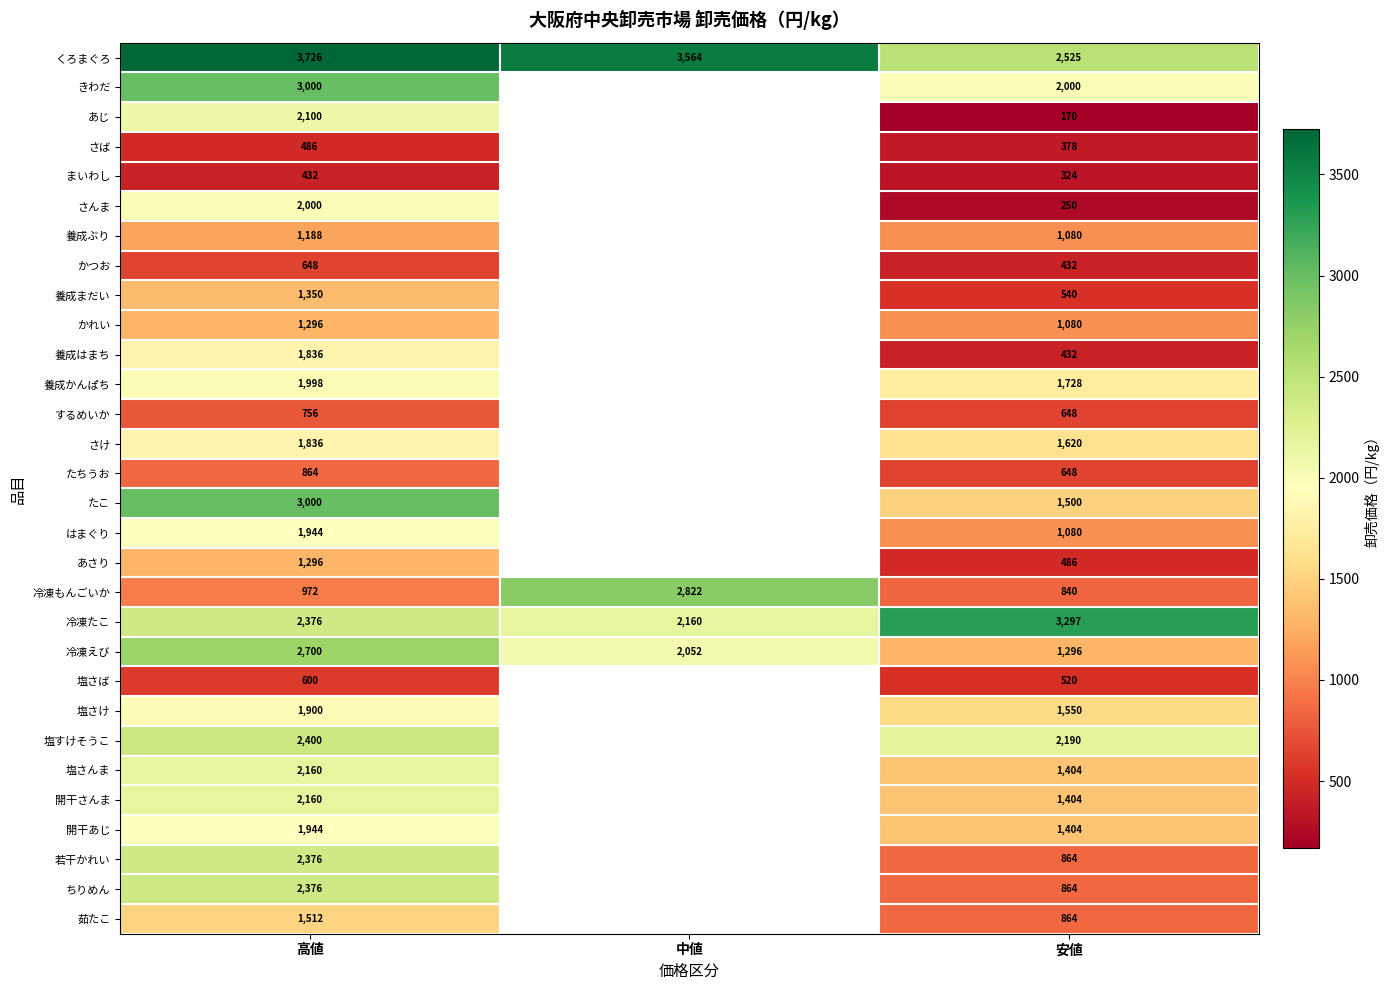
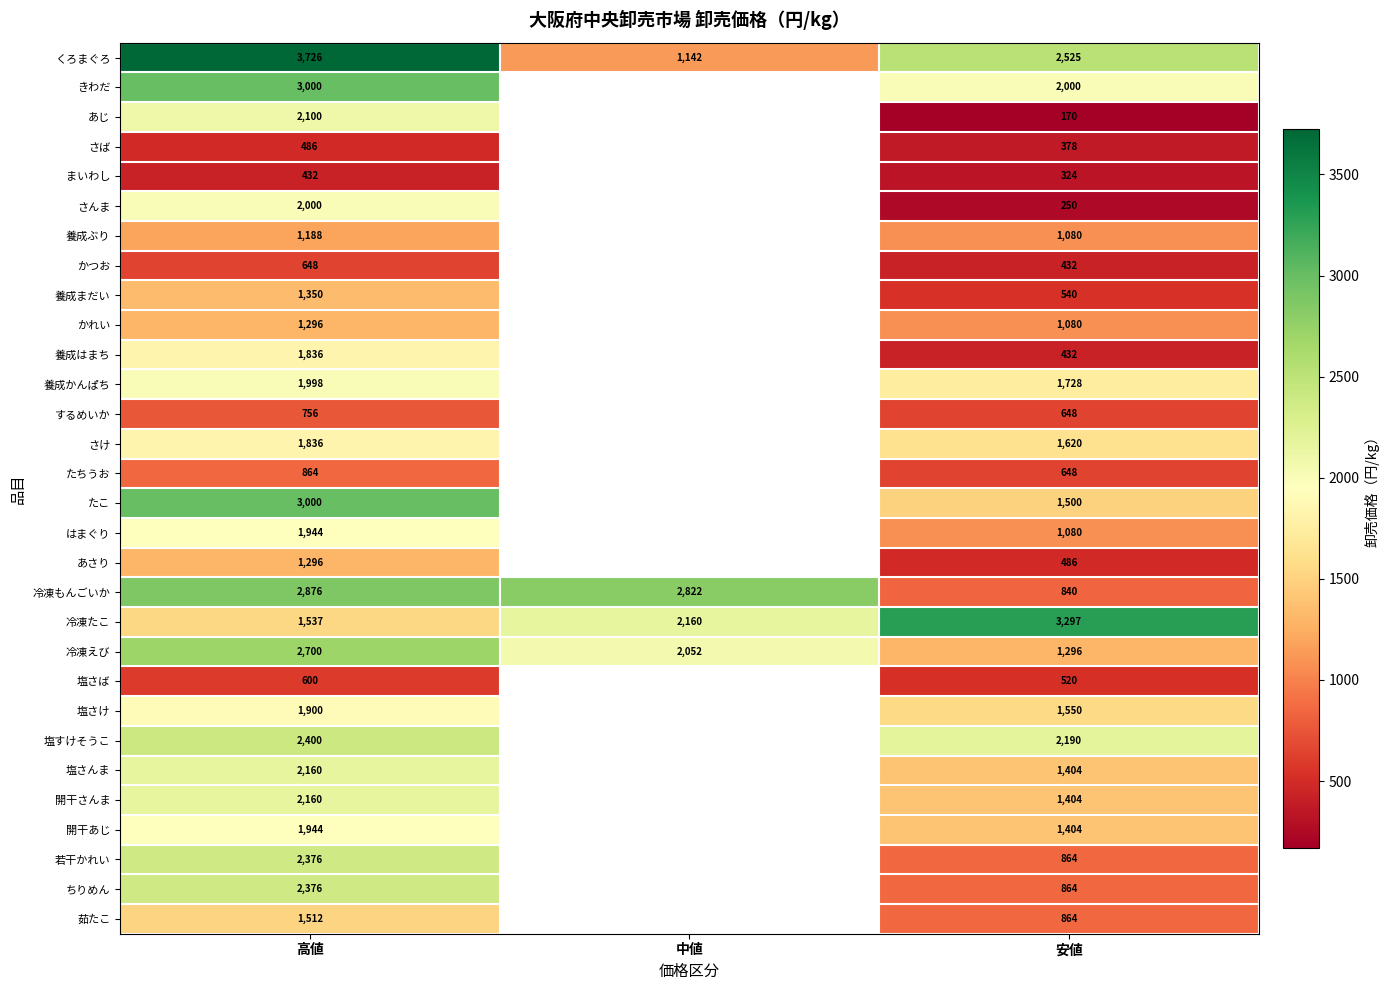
  {
    "くろまぐろ": {
      "高値": "3,726",
-     "中値": "3,564",
+     "中値": "1,142",
      "安値": "2,525"
    },
    "きわだ": {
      "高値": "3,000",
      "安値": "2,000"
    },
    "あじ": {
      "高値": "2,100",
      "安値": "170"
    },
    "さば": {
      "高値": "486",
      "安値": "378"
    },
    "まいわし": {
      "高値": "432",
      "安値": "324"
    },
    "さんま": {
      "高値": "2,000",
      "安値": "250"
    },
    "養成ぶり": {
      "高値": "1,188",
      "安値": "1,080"
    },
    "かつお": {
      "高値": "648",
      "安値": "432"
    },
    "養成まだい": {
      "高値": "1,350",
      "安値": "540"
    },
    "かれい": {
      "高値": "1,296",
      "安値": "1,080"
    },
    "養成はまち": {
      "高値": "1,836",
      "安値": "432"
    },
    "養成かんぱち": {
      "高値": "1,998",
      "安値": "1,728"
    },
    "するめいか": {
      "高値": "756",
      "安値": "648"
    },
    "さけ": {
      "高値": "1,836",
      "安値": "1,620"
    },
    "たちうお": {
      "高値": "864",
      "安値": "648"
    },
    "たこ": {
      "高値": "3,000",
      "安値": "1,500"
    },
    "はまぐり": {
      "高値": "1,944",
      "安値": "1,080"
    },
    "あさり": {
      "高値": "1,296",
      "安値": "486"
    },
    "冷凍もんごいか": {
-     "高値": "972",
+     "高値": "2,876",
      "中値": "2,822",
      "安値": "840"
    },
    "冷凍たこ": {
-     "高値": "2,376",
+     "高値": "1,537",
      "中値": "2,160",
      "安値": "3,297"
    },
    "冷凍えび": {
      "高値": "2,700",
      "中値": "2,052",
      "安値": "1,296"
    },
    "塩さば": {
      "高値": "600",
      "安値": "520"
    },
    "塩さけ": {
      "高値": "1,900",
      "安値": "1,550"
    },
    "塩すけそうこ": {
      "高値": "2,400",
      "安値": "2,190"
    },
    "塩さんま": {
      "高値": "2,160",
      "安値": "1,404"
    },
    "開干さんま": {
      "高値": "2,160",
      "安値": "1,404"
    },
    "開干あじ": {
      "高値": "1,944",
      "安値": "1,404"
    },
    "若干かれい": {
      "高値": "2,376",
      "安値": "864"
    },
    "ちりめん": {
      "高値": "2,376",
      "安値": "864"
    },
    "茹たこ": {
      "高値": "1,512",
      "安値": "864"
    }
  }
